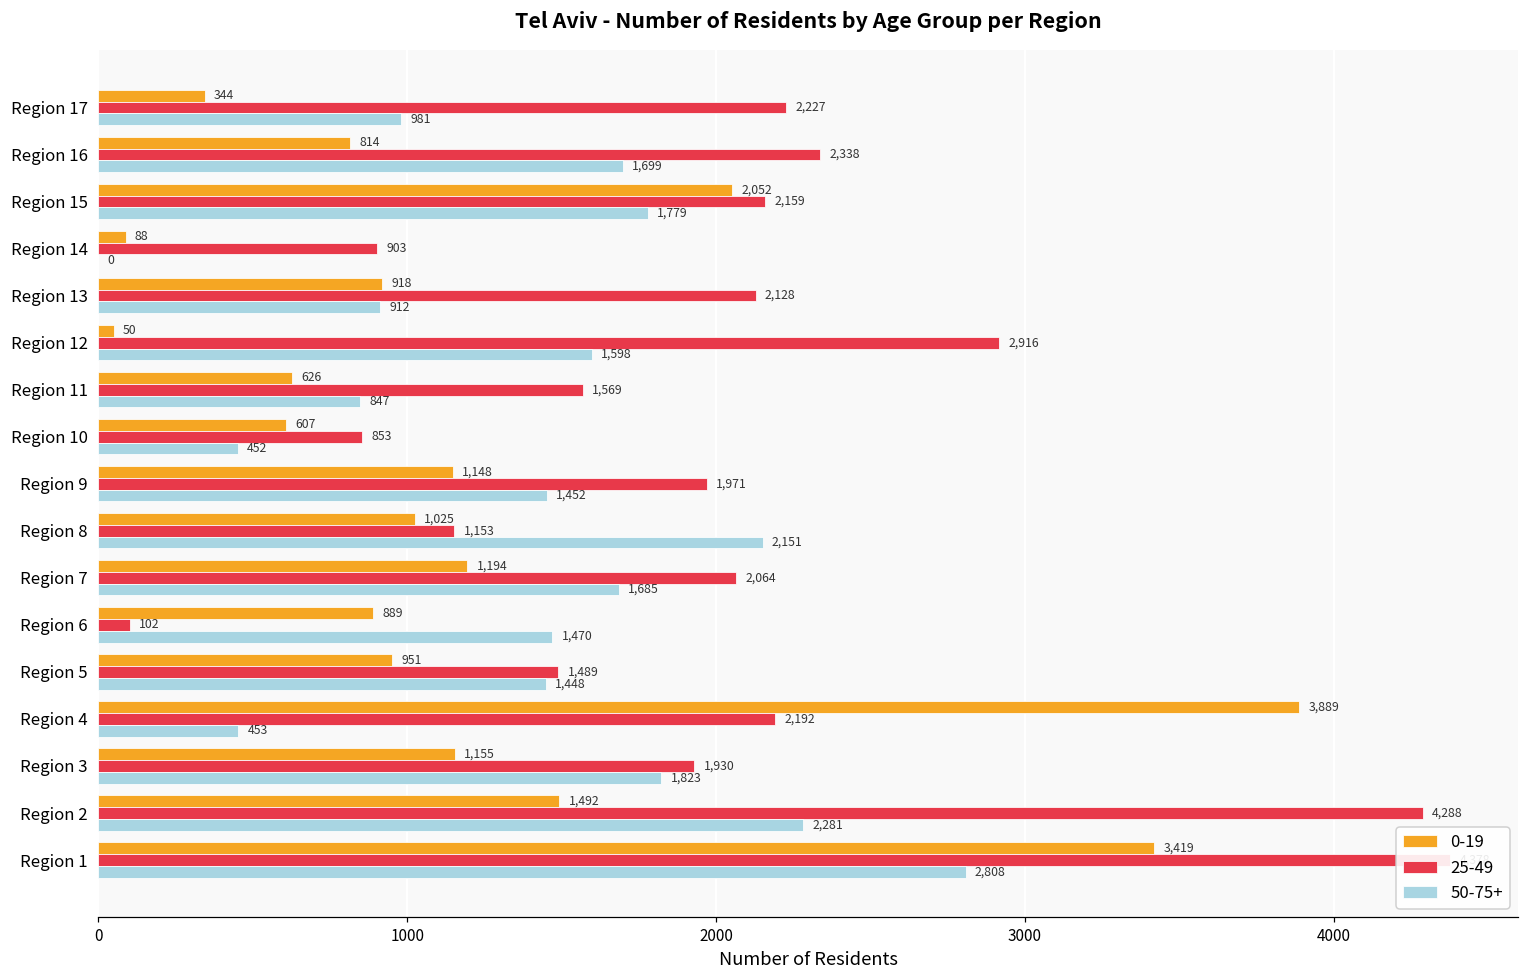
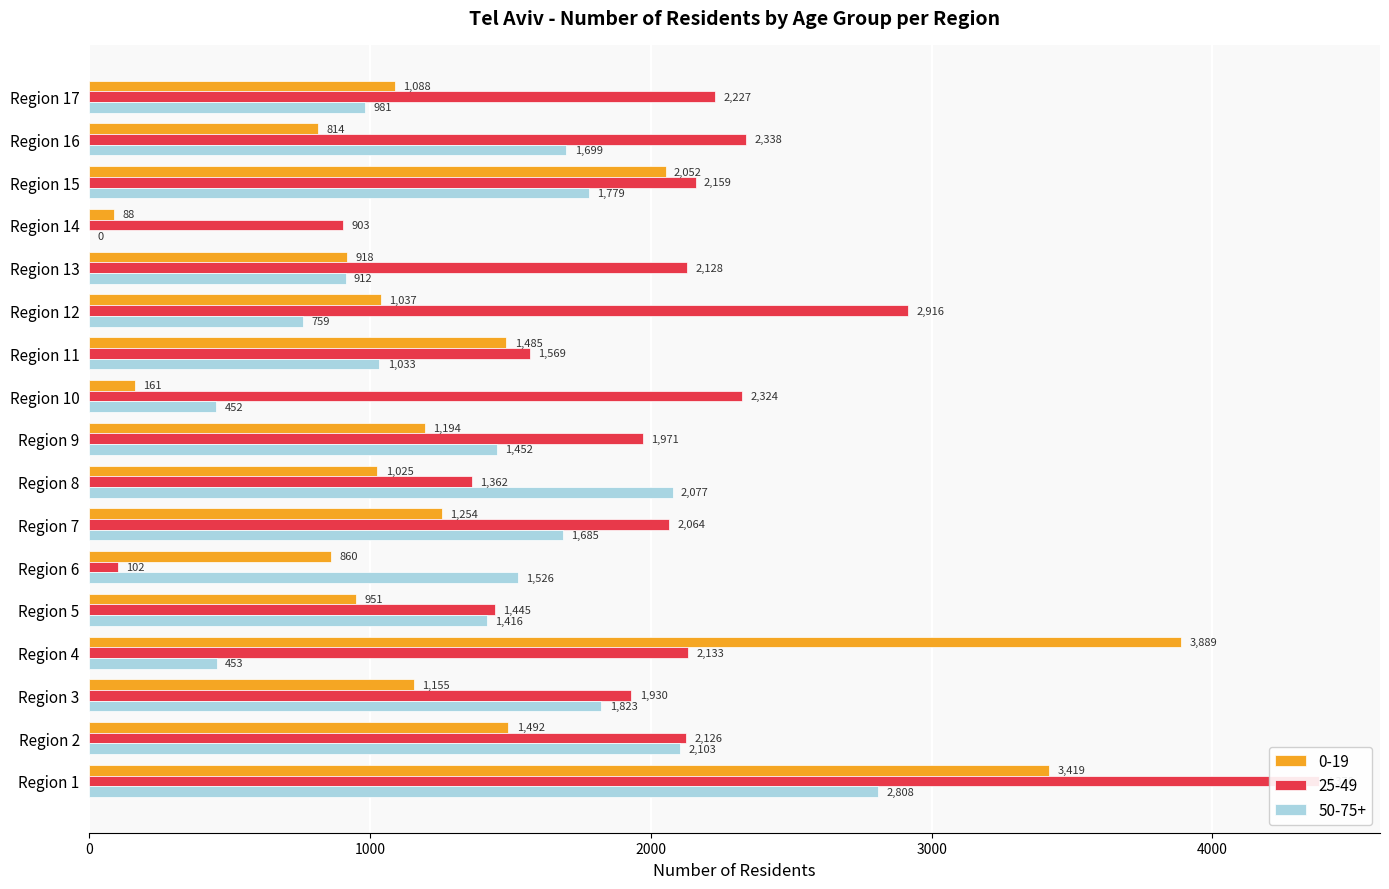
  {
    "0-19": {
-     "Region 17": "344",
+     "Region 17": "1,088",
      "Region 16": "814",
      "Region 15": "2,052",
      "Region 14": "88",
      "Region 13": "918",
-     "Region 12": "50",
-     "Region 11": "626",
-     "Region 10": "607",
-     "Region 9": "1,148",
+     "Region 12": "1,037",
+     "Region 11": "1,485",
+     "Region 10": "161",
+     "Region 9": "1,194",
      "Region 8": "1,025",
-     "Region 7": "1,194",
-     "Region 6": "889",
+     "Region 7": "1,254",
+     "Region 6": "860",
      "Region 5": "951",
      "Region 4": "3,889",
      "Region 3": "1,155",
      "Region 2": "1,492",
      "Region 1": "3,419"
    },
    "25-49": {
      "Region 17": "2,227",
      "Region 16": "2,338",
      "Region 15": "2,159",
      "Region 14": "903",
      "Region 13": "2,128",
      "Region 12": "2,916",
      "Region 11": "1,569",
-     "Region 10": "853",
+     "Region 10": "2,324",
      "Region 9": "1,971",
-     "Region 8": "1,153",
+     "Region 8": "1,362",
      "Region 7": "2,064",
      "Region 6": "102",
-     "Region 5": "1,489",
-     "Region 4": "2,192",
+     "Region 5": "1,445",
+     "Region 4": "2,133",
      "Region 3": "1,930",
-     "Region 2": "4,288"
+     "Region 2": "2,126"
    },
    "50-75+": {
      "Region 17": "981",
      "Region 16": "1,699",
      "Region 15": "1,779",
      "Region 14": "0",
      "Region 13": "912",
-     "Region 12": "1,598",
-     "Region 11": "847",
+     "Region 12": "759",
+     "Region 11": "1,033",
      "Region 10": "452",
      "Region 9": "1,452",
-     "Region 8": "2,151",
+     "Region 8": "2,077",
      "Region 7": "1,685",
-     "Region 6": "1,470",
-     "Region 5": "1,448",
+     "Region 6": "1,526",
+     "Region 5": "1,416",
      "Region 4": "453",
      "Region 3": "1,823",
-     "Region 2": "2,281",
+     "Region 2": "2,103",
      "Region 1": "2,808"
    }
  }
